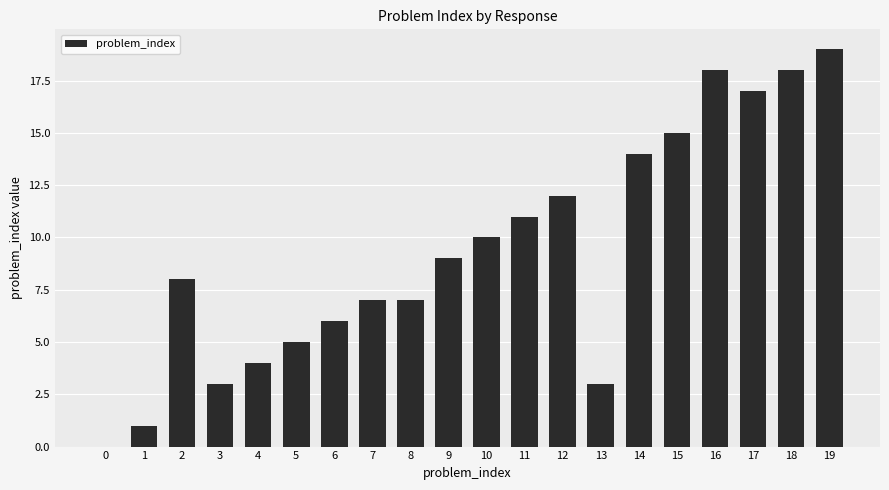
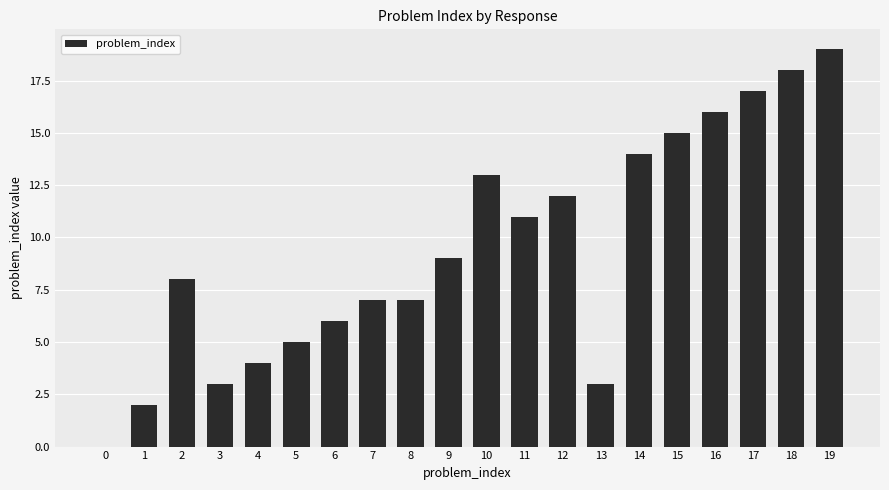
  {
    "0": 0,
-   "1": 1,
+   "1": 2,
    "2": 8,
    "3": 3,
    "4": 4,
    "5": 5,
    "6": 6,
    "7": 7,
    "8": 7,
    "9": 9,
-   "10": 10,
+   "10": 13,
    "11": 11,
    "12": 12,
    "13": 3,
    "14": 14,
    "15": 15,
-   "16": 18,
+   "16": 16,
    "17": 17,
    "18": 18,
    "19": 19
  }
